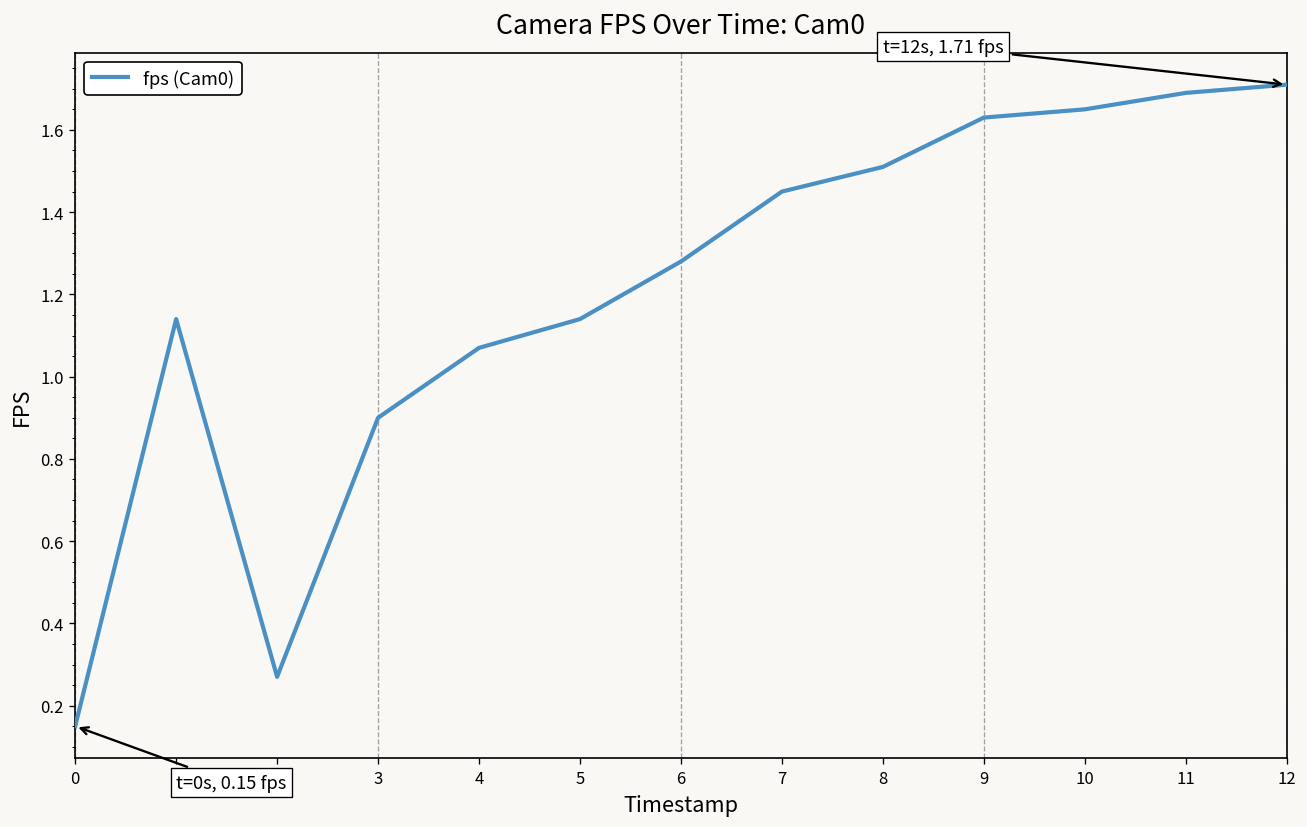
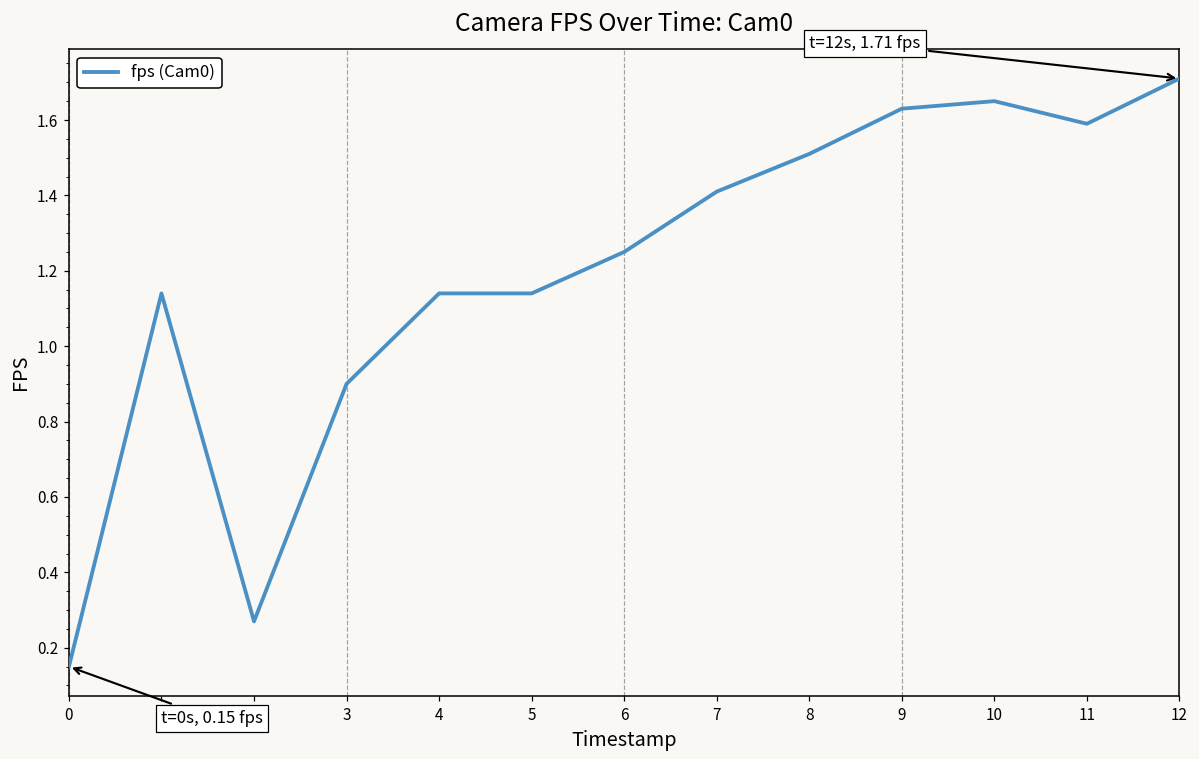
  {
    "1": 1.14,
    "2": 0.27,
    "3": 0.90,
-   "4": 1.07,
+   "4": 1.14,
    "5": 1.14,
-   "6": 1.28,
-   "7": 1.45,
+   "6": 1.25,
+   "7": 1.41,
    "8": 1.51,
    "9": 1.63,
    "10": 1.65,
-   "11": 1.69
+   "11": 1.59
  }
